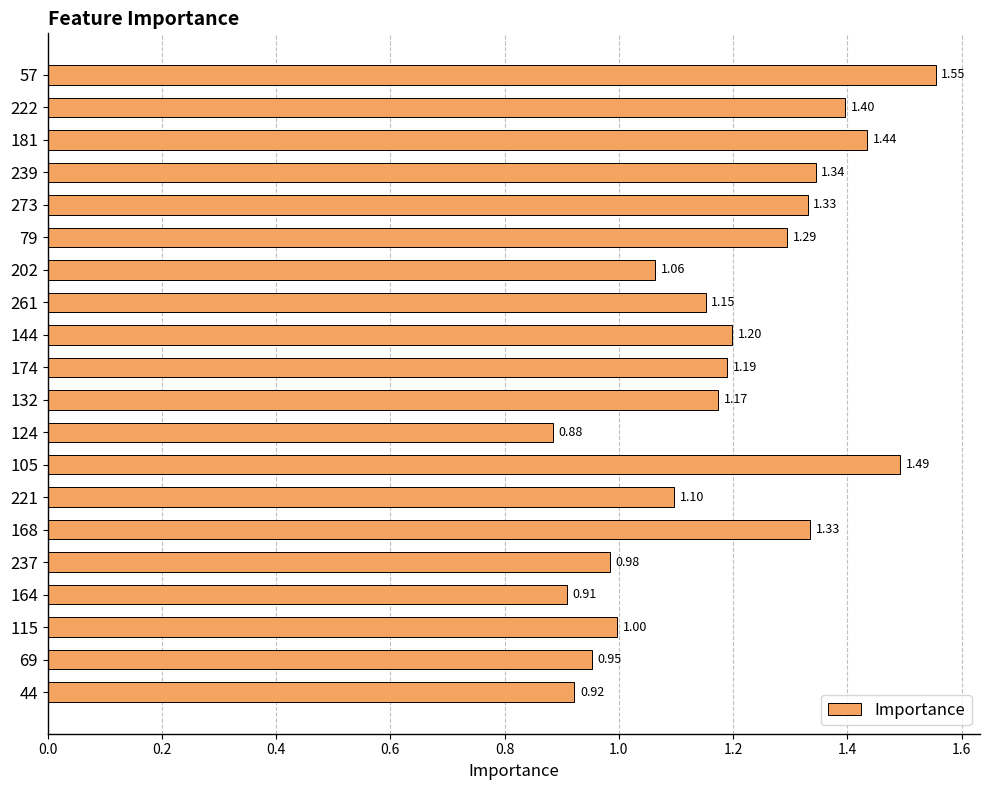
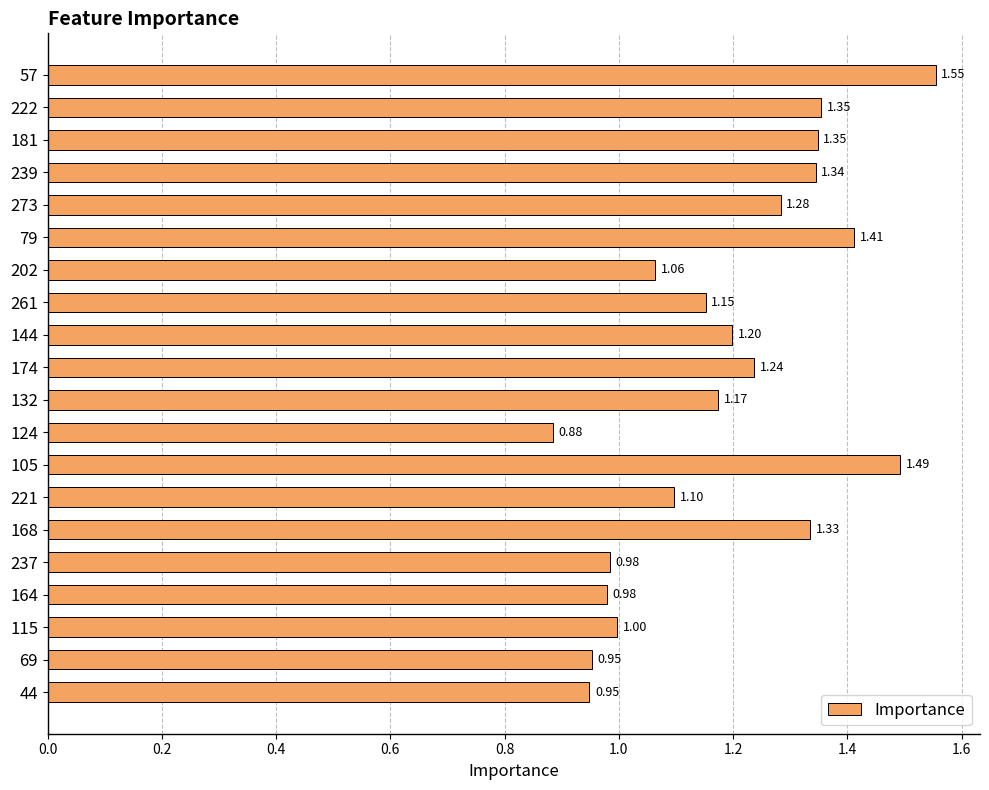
  {
    "57": 1.55,
-   "222": 1.40,
-   "181": 1.44,
+   "222": 1.35,
+   "181": 1.35,
    "239": 1.34,
-   "273": 1.33,
-   "79": 1.29,
+   "273": 1.28,
+   "79": 1.41,
    "202": 1.06,
    "261": 1.15,
    "144": 1.20,
-   "174": 1.19,
+   "174": 1.24,
    "132": 1.17,
    "124": 0.88,
    "105": 1.49,
    "221": 1.10,
    "168": 1.33,
    "237": 0.98,
-   "164": 0.91,
+   "164": 0.98,
    "115": 1.00,
    "69": 0.95,
-   "44": 0.92
+   "44": 0.95
  }
